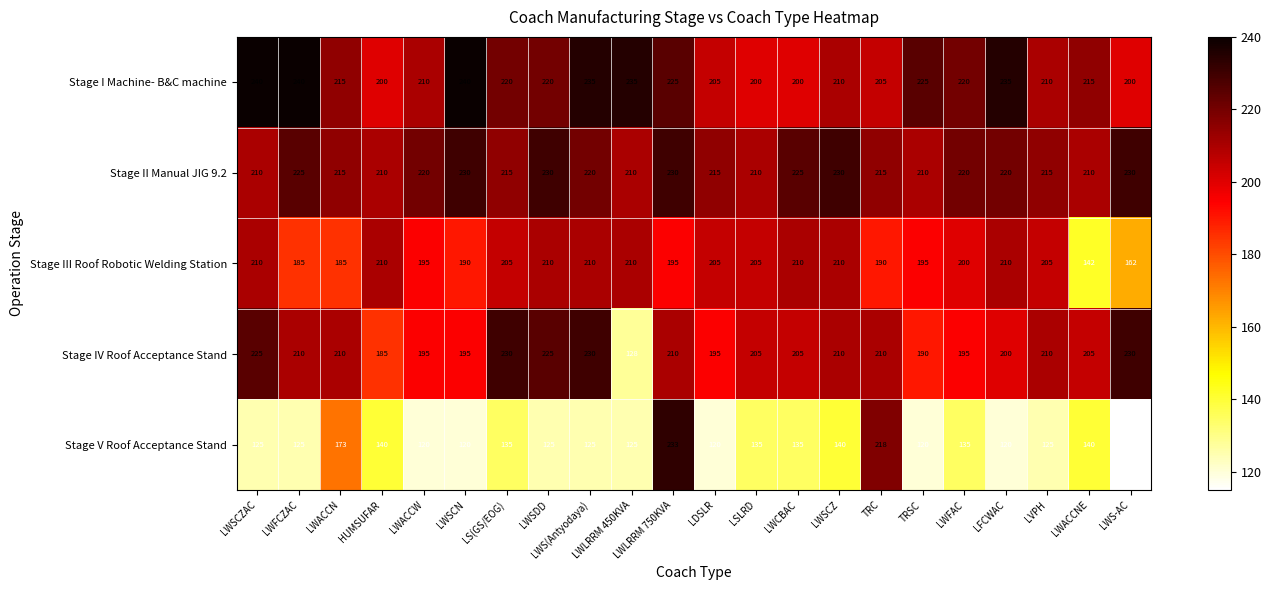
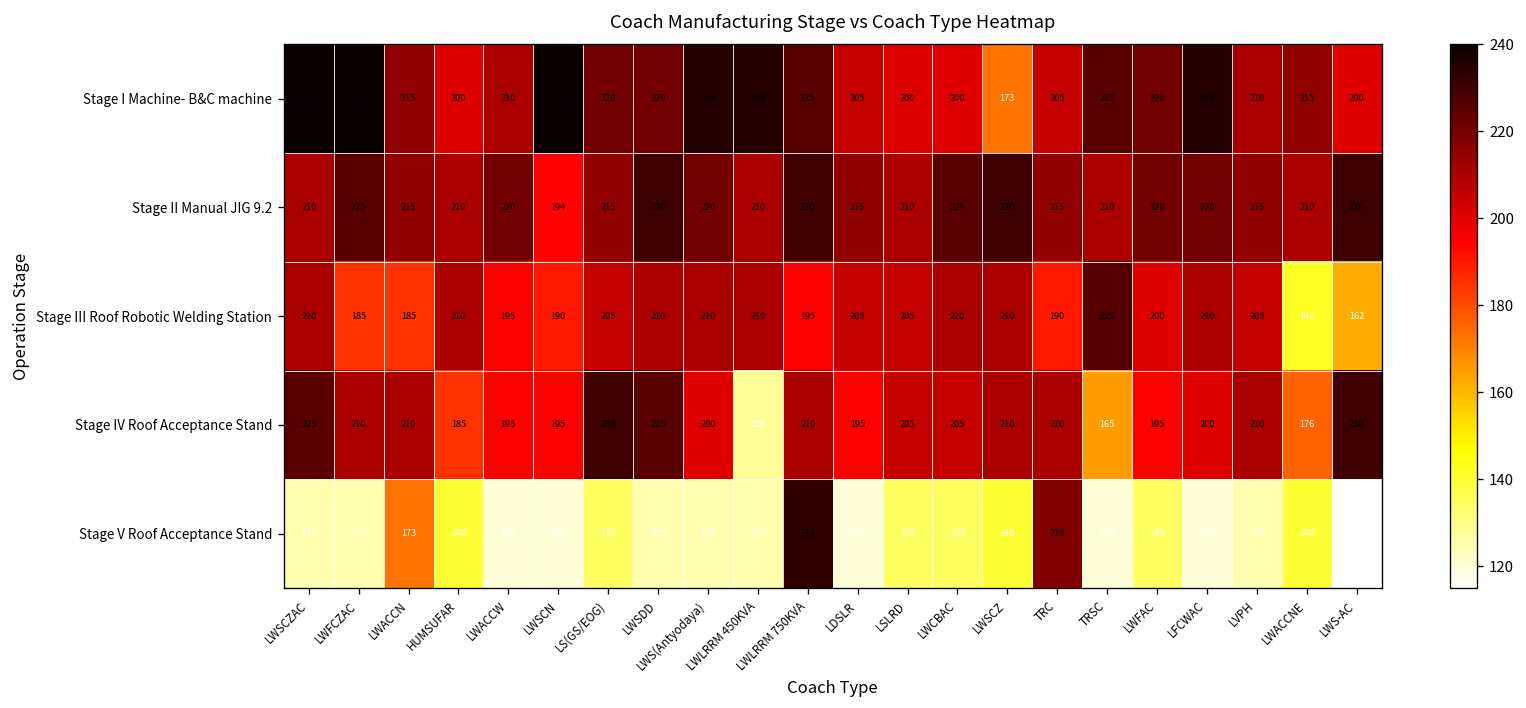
  {
    "Stage I Machine- B&C machine": {
      "LWACCN": 215,
      "HUMSUFAR": 200,
      "LWACCW": 210,
      "LS(GS/EOG)": 220,
      "LWSDD": 220,
      "LWLRRM 750KVA": 225,
      "LDSLR": 205,
      "LSLRD": 200,
      "LWCBAC": 200,
-     "LWSCZ": 210,
+     "LWSCZ": 173,
      "TRC": 205,
      "TRSC": 225,
      "LWFAC": 220,
      "LVPH": 210,
      "LWACCNE": 215,
      "LWS-AC": 200
    },
    "Stage II Manual JIG 9.2": {
      "LWSCZAC": 210,
      "LWFCZAC": 225,
      "LWACCN": 215,
      "HUMSUFAR": 210,
      "LWACCW": 220,
-     "LWSCN": 230,
+     "LWSCN": 194,
      "LS(GS/EOG)": 215,
      "LWSDD": 230,
      "LWS(Antyodaya)": 220,
      "LWLRRM 450KVA": 210,
      "LWLRRM 750KVA": 230,
      "LDSLR": 215,
      "LSLRD": 210,
      "LWCBAC": 225,
      "LWSCZ": 230,
      "TRC": 215,
      "TRSC": 210,
      "LWFAC": 220,
      "LFCWAC": 220,
      "LVPH": 215,
      "LWACCNE": 210,
      "LWS-AC": 230
    },
    "Stage III Roof Robotic Welding Station": {
      "LWSCZAC": 210,
      "LWFCZAC": 185,
      "LWACCN": 185,
      "HUMSUFAR": 210,
      "LWACCW": 195,
      "LWSCN": 190,
      "LS(GS/EOG)": 205,
      "LWSDD": 210,
      "LWS(Antyodaya)": 210,
      "LWLRRM 450KVA": 210,
      "LWLRRM 750KVA": 195,
      "LDSLR": 205,
      "LSLRD": 205,
      "LWCBAC": 210,
      "LWSCZ": 210,
      "TRC": 190,
-     "TRSC": 195,
+     "TRSC": 226,
      "LWFAC": 200,
      "LFCWAC": 210,
      "LVPH": 205,
      "LWACCNE": 142,
      "LWS-AC": 162
    },
    "Stage IV Roof Acceptance Stand": {
      "LWSCZAC": 225,
      "LWFCZAC": 210,
      "LWACCN": 210,
      "HUMSUFAR": 185,
      "LWACCW": 195,
      "LWSCN": 195,
      "LS(GS/EOG)": 230,
      "LWSDD": 225,
-     "LWS(Antyodaya)": 230,
+     "LWS(Antyodaya)": 200,
      "LWLRRM 450KVA": 128,
      "LWLRRM 750KVA": 210,
      "LDSLR": 195,
      "LSLRD": 205,
      "LWCBAC": 205,
      "LWSCZ": 210,
      "TRC": 210,
-     "TRSC": 190,
+     "TRSC": 165,
      "LWFAC": 195,
      "LFCWAC": 200,
      "LVPH": 210,
-     "LWACCNE": 205,
+     "LWACCNE": 176,
      "LWS-AC": 230
    },
    "Stage V Roof Acceptance Stand": {
      "LWSCZAC": 125,
      "LWFCZAC": 125,
      "LWACCN": 173,
      "HUMSUFAR": 140,
      "LS(GS/EOG)": 135,
      "LWSDD": 125,
      "LWS(Antyodaya)": 125,
      "LWLRRM 450KVA": 125,
      "LSLRD": 135,
      "LWCBAC": 135,
      "LWSCZ": 140,
      "TRC": 218,
      "LWFAC": 135,
      "LVPH": 125,
      "LWACCNE": 140
    }
  }
